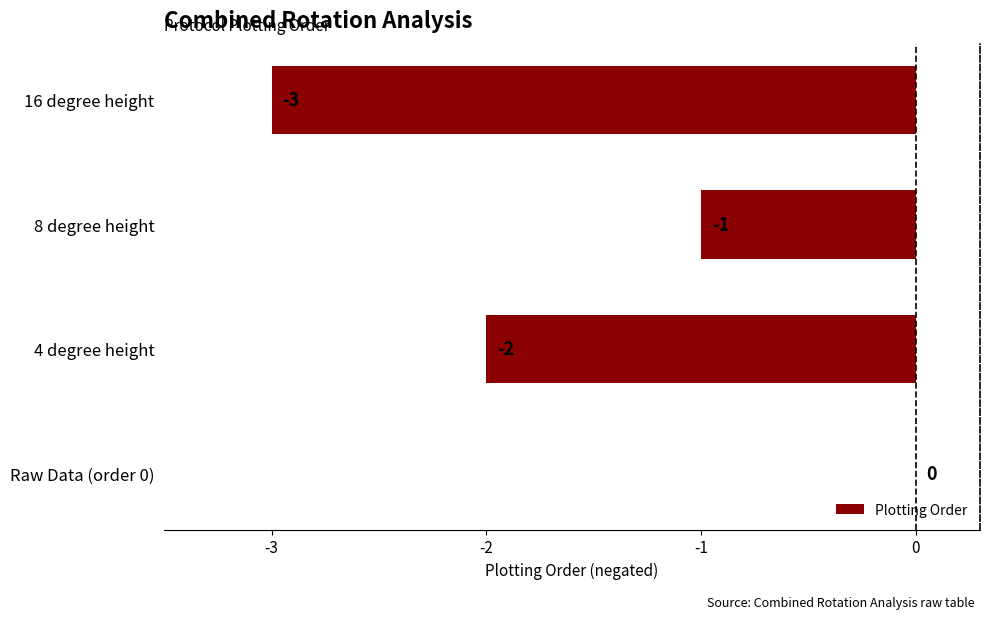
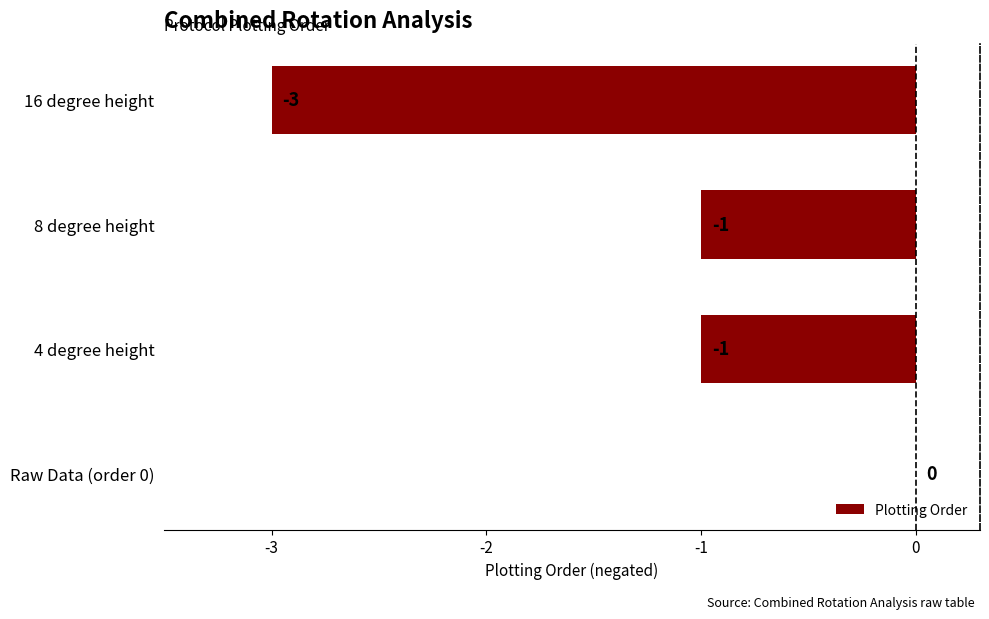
  {
    "16 degree height": -3,
    "8 degree height": -1,
-   "4 degree height": -2,
+   "4 degree height": -1,
    "Raw Data (order 0)": 0
  }
